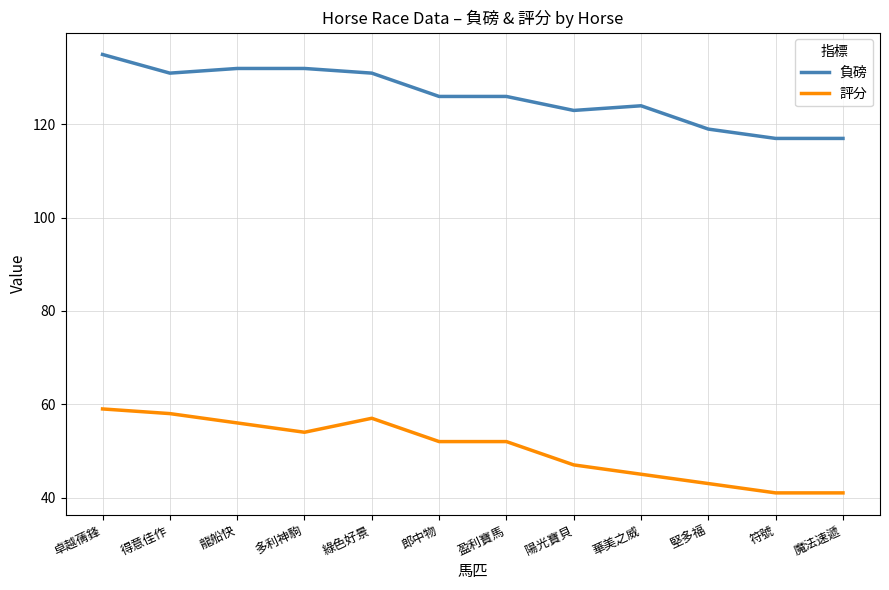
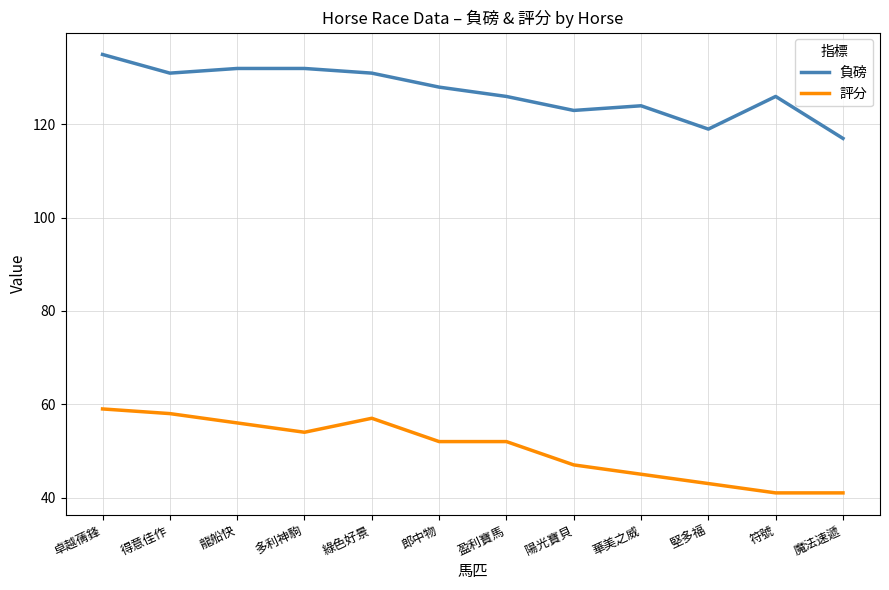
  {
    "負磅": {
      "卓越蒨鋒": 135,
      "得意佳作": 131,
      "龍船快": 132,
      "多利神駒": 132,
      "綠色好景": 131,
-     "郎中物": 126,
+     "郎中物": 128,
      "盈利寶馬": 126,
      "陽光寶貝": 123,
      "華美之威": 124,
      "堅多福": 119,
-     "符號": 117,
+     "符號": 126,
      "魔法速遞": 117
    },
    "評分": {
      "卓越蒨鋒": 59,
      "得意佳作": 58,
      "龍船快": 56,
      "多利神駒": 54,
      "綠色好景": 57,
      "郎中物": 52,
      "盈利寶馬": 52,
      "陽光寶貝": 47,
      "華美之威": 45,
      "堅多福": 43,
      "符號": 41,
      "魔法速遞": 41
    }
  }
